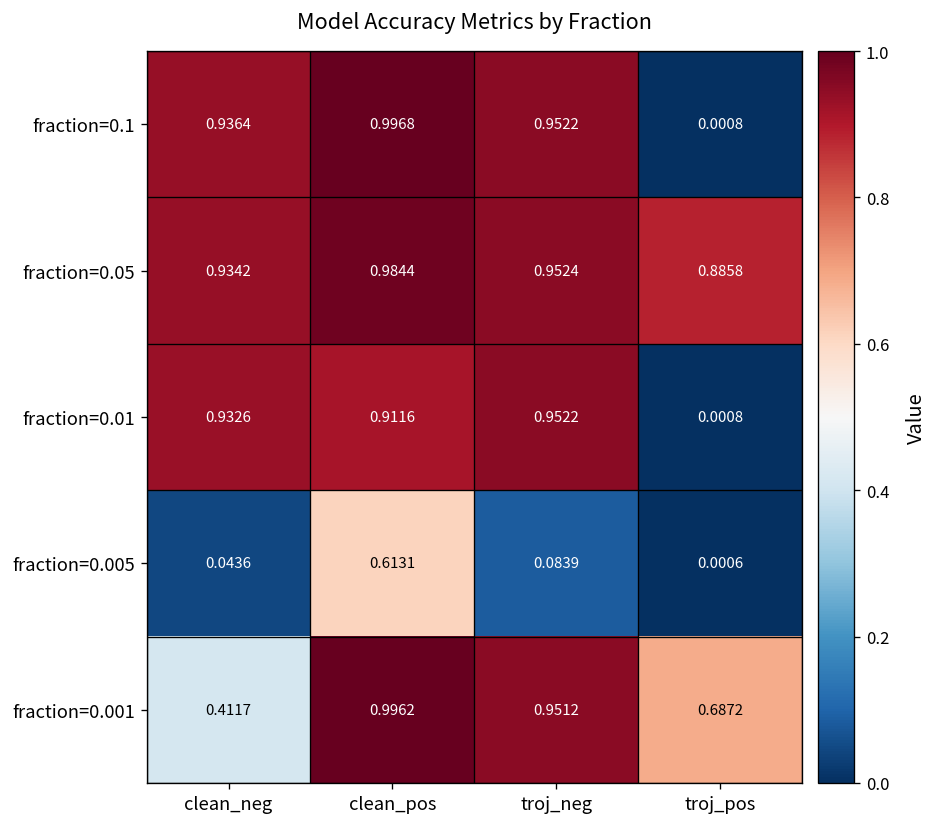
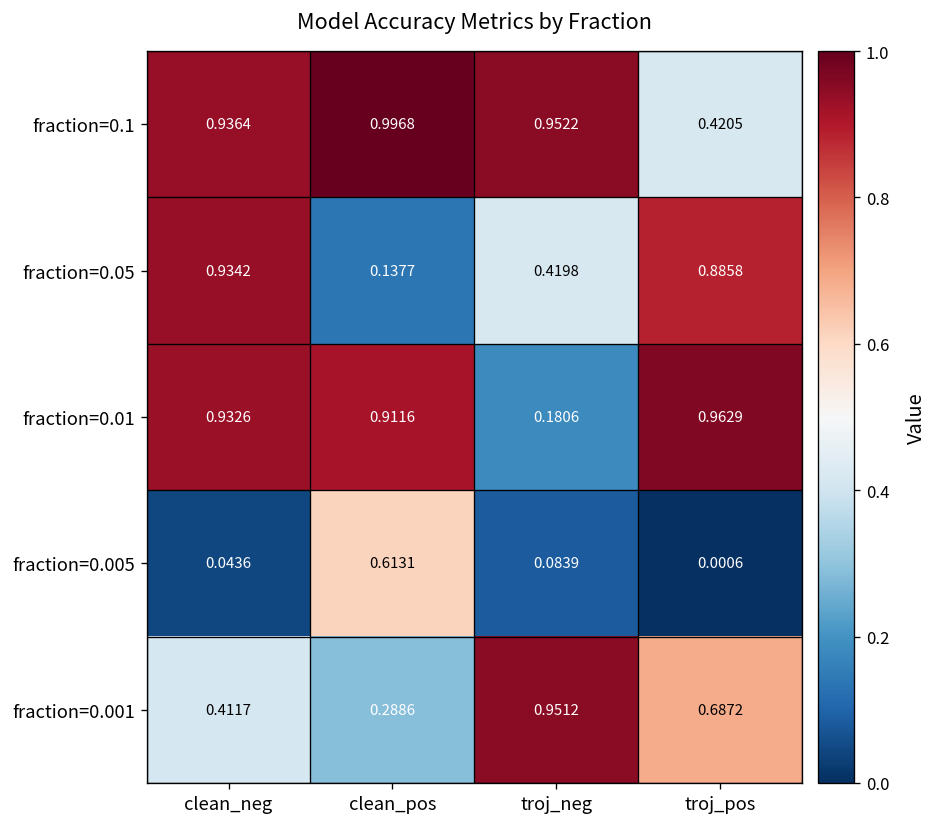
  {
    "fraction=0.1": {
      "clean_neg": 0.9364,
      "clean_pos": 0.9968,
      "troj_neg": 0.9522,
-     "troj_pos": 0.0008
+     "troj_pos": 0.4205
    },
    "fraction=0.05": {
      "clean_neg": 0.9342,
-     "clean_pos": 0.9844,
-     "troj_neg": 0.9524,
+     "clean_pos": 0.1377,
+     "troj_neg": 0.4198,
      "troj_pos": 0.8858
    },
    "fraction=0.01": {
      "clean_neg": 0.9326,
      "clean_pos": 0.9116,
-     "troj_neg": 0.9522,
-     "troj_pos": 0.0008
+     "troj_neg": 0.1806,
+     "troj_pos": 0.9629
    },
    "fraction=0.005": {
      "clean_neg": 0.0436,
      "clean_pos": 0.6131,
      "troj_neg": 0.0839,
      "troj_pos": 0.0006
    },
    "fraction=0.001": {
      "clean_neg": 0.4117,
-     "clean_pos": 0.9962,
+     "clean_pos": 0.2886,
      "troj_neg": 0.9512,
      "troj_pos": 0.6872
    }
  }
